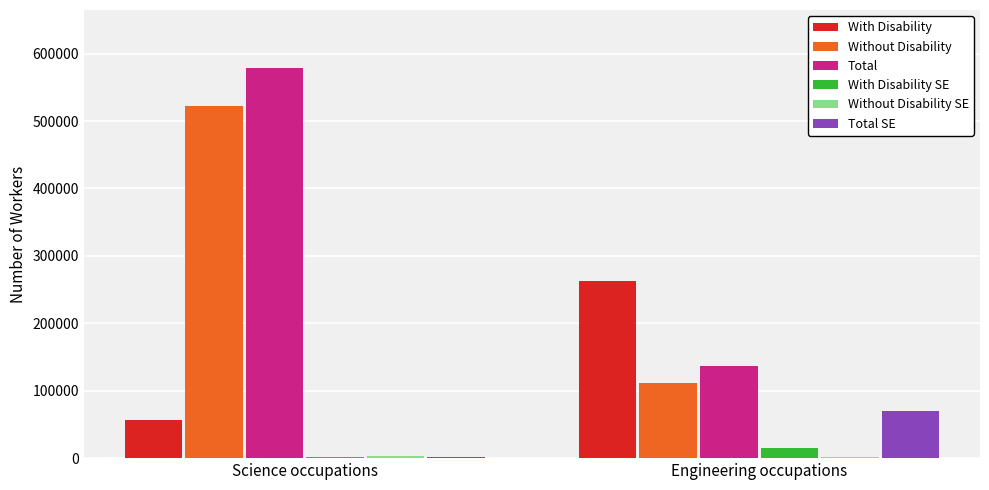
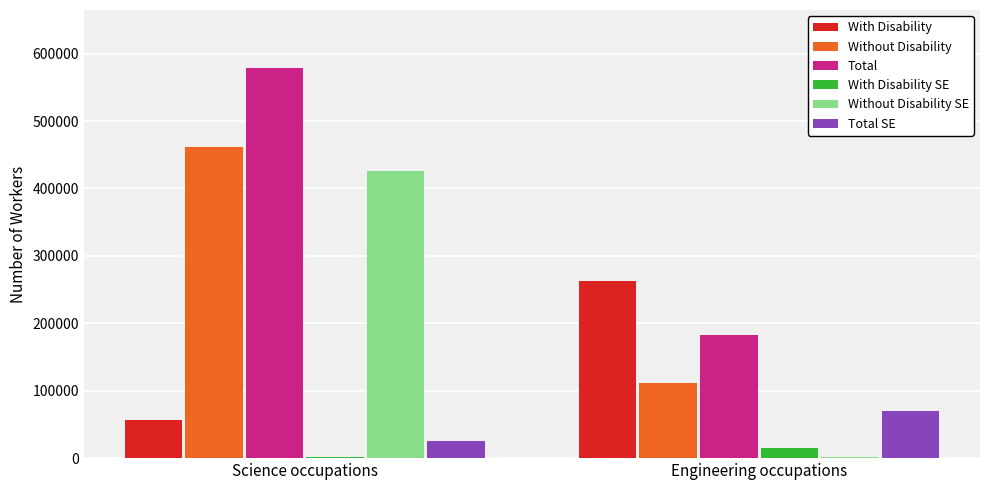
  {
    "With Disability": {
      "Science occupations": 60000,
      "Engineering occupations": 260000
    },
    "Without Disability": {
-     "Science occupations": 520000,
+     "Science occupations": 460000,
      "Engineering occupations": 110000
    },
    "Total": {
      "Science occupations": 580000,
-     "Engineering occupations": 140000
+     "Engineering occupations": 180000
    },
    "With Disability SE": {
      "Engineering occupations": 20000
    },
    "Without Disability SE": {
-     "Science occupations": 0
+     "Science occupations": 430000
    },
    "Total SE": {
-     "Science occupations": 0,
+     "Science occupations": 30000,
      "Engineering occupations": 70000
    }
  }
